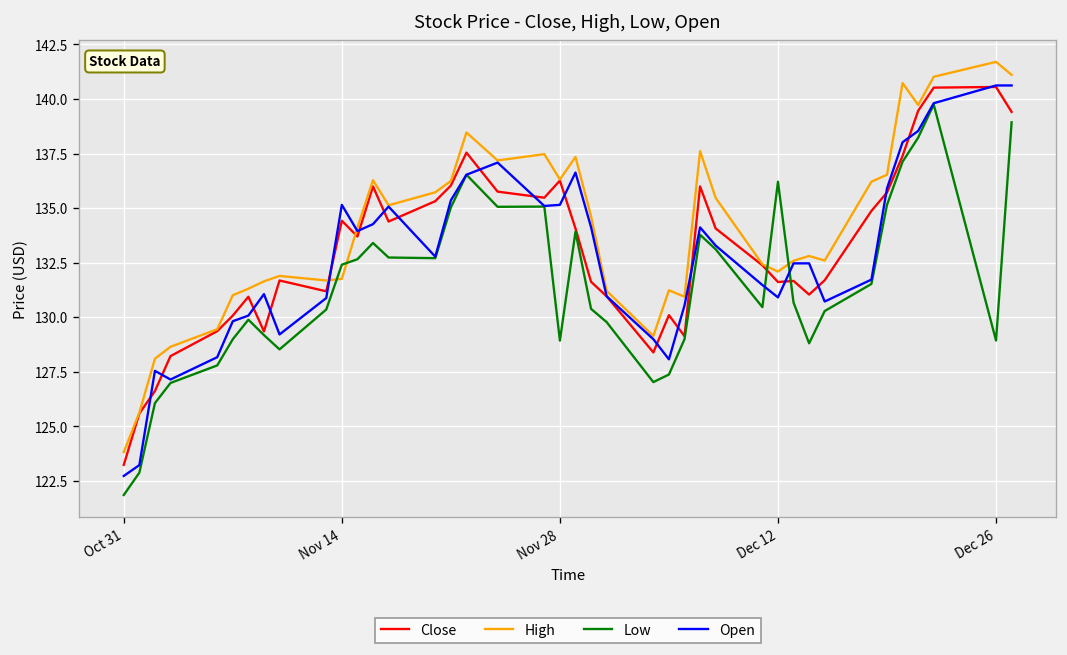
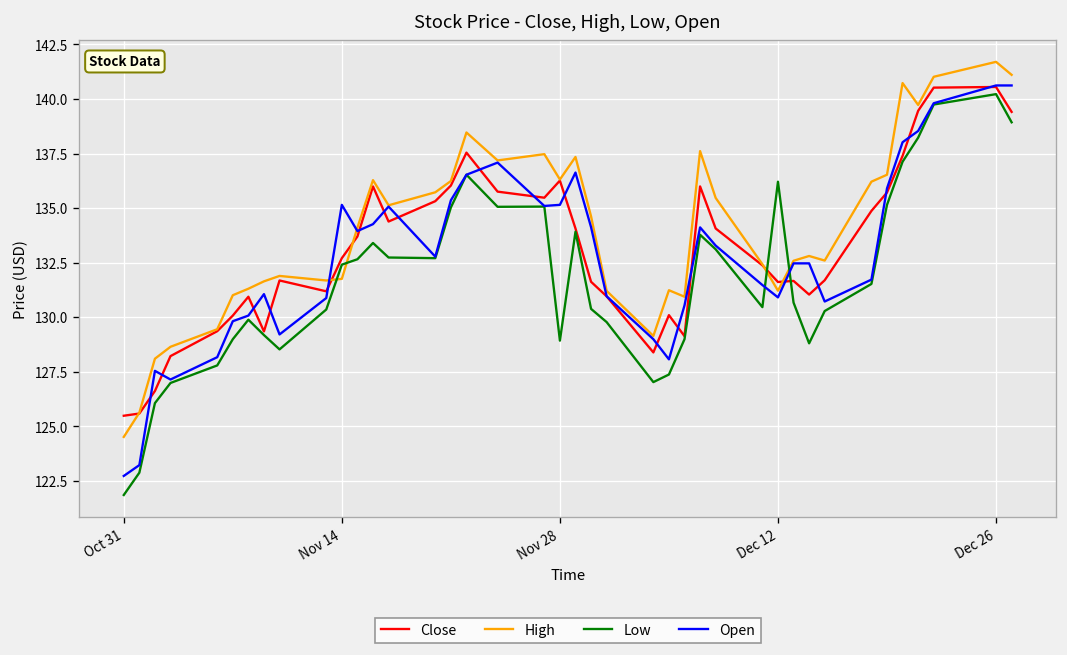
  {
    "Close": {
-     "Oct 31": 123.2,
-     "Nov 14": 134.4,
+     "Oct 31": 125.5,
+     "Nov 14": 132.7,
      "Dec 12": 131.6
    },
    "High": {
-     "Oct 31": 123.8,
+     "Oct 31": 124.5,
      "Nov 14": 131.8,
-     "Dec 12": 132.1,
+     "Dec 12": 131.2,
      "Dec 26": 141.7
    },
    "Low": {
      "Oct 31": 121.8,
      "Nov 14": 132.4,
      "Nov 28": 128.9,
      "Dec 12": 136.2,
-     "Dec 26": 128.9
+     "Dec 26": 140.2
    },
    "Open": {
      "Oct 31": 122.7,
      "Nov 14": 135.1,
      "Nov 28": 135.1,
      "Dec 12": 130.9
    }
  }
